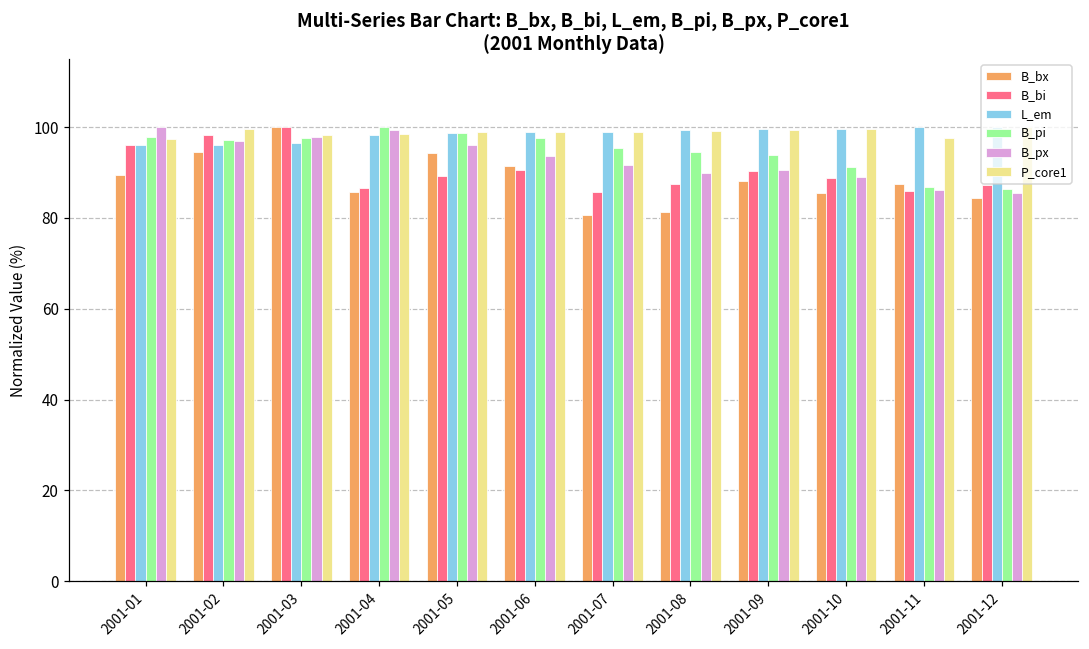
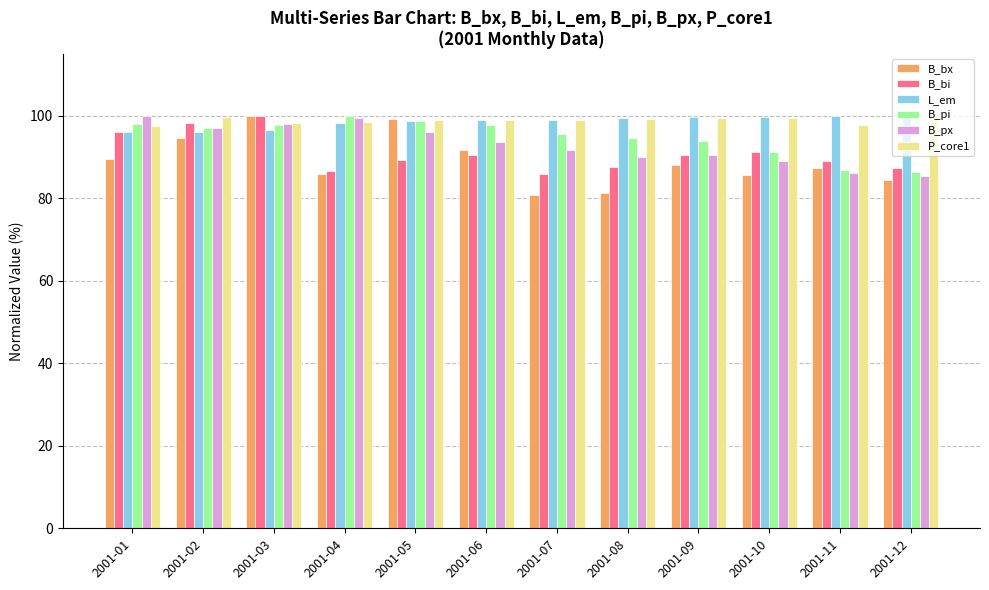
  {
    "B_bx": {
      "2001-01": 90,
      "2001-02": 95,
      "2001-03": 100,
      "2001-04": 86,
-     "2001-05": 94,
+     "2001-05": 99,
      "2001-06": 92,
      "2001-07": 81,
      "2001-08": 81,
      "2001-09": 88,
      "2001-10": 86,
      "2001-11": 87,
      "2001-12": 84
    },
    "B_bi": {
      "2001-01": 96,
      "2001-02": 98,
      "2001-03": 100,
      "2001-04": 87,
      "2001-05": 89,
      "2001-06": 90,
      "2001-07": 86,
      "2001-08": 88,
      "2001-09": 90,
-     "2001-10": 89,
-     "2001-11": 86,
+     "2001-10": 91,
+     "2001-11": 89,
      "2001-12": 87
    },
    "L_em": {
      "2001-01": 96,
      "2001-02": 96,
      "2001-03": 97,
      "2001-04": 98,
      "2001-05": 99,
      "2001-06": 99,
      "2001-07": 99,
      "2001-08": 99,
      "2001-09": 100,
      "2001-10": 100,
      "2001-11": 100
    },
    "B_pi": {
      "2001-01": 98,
      "2001-02": 97,
      "2001-03": 98,
      "2001-04": 100,
      "2001-05": 99,
      "2001-06": 98,
      "2001-07": 95,
      "2001-08": 95,
      "2001-09": 94,
      "2001-10": 91,
      "2001-11": 87,
      "2001-12": 86
    },
    "B_px": {
      "2001-01": 100,
      "2001-02": 97,
      "2001-03": 98,
      "2001-04": 99,
      "2001-05": 96,
      "2001-06": 94,
      "2001-07": 92,
      "2001-08": 90,
      "2001-09": 90,
      "2001-10": 89,
      "2001-11": 86,
      "2001-12": 85
    },
    "P_core1": {
      "2001-01": 97,
      "2001-02": 100,
      "2001-03": 98,
      "2001-04": 99,
      "2001-05": 99,
      "2001-06": 99,
      "2001-07": 99,
      "2001-08": 99,
      "2001-09": 99,
      "2001-10": 100,
      "2001-11": 98
    }
  }
